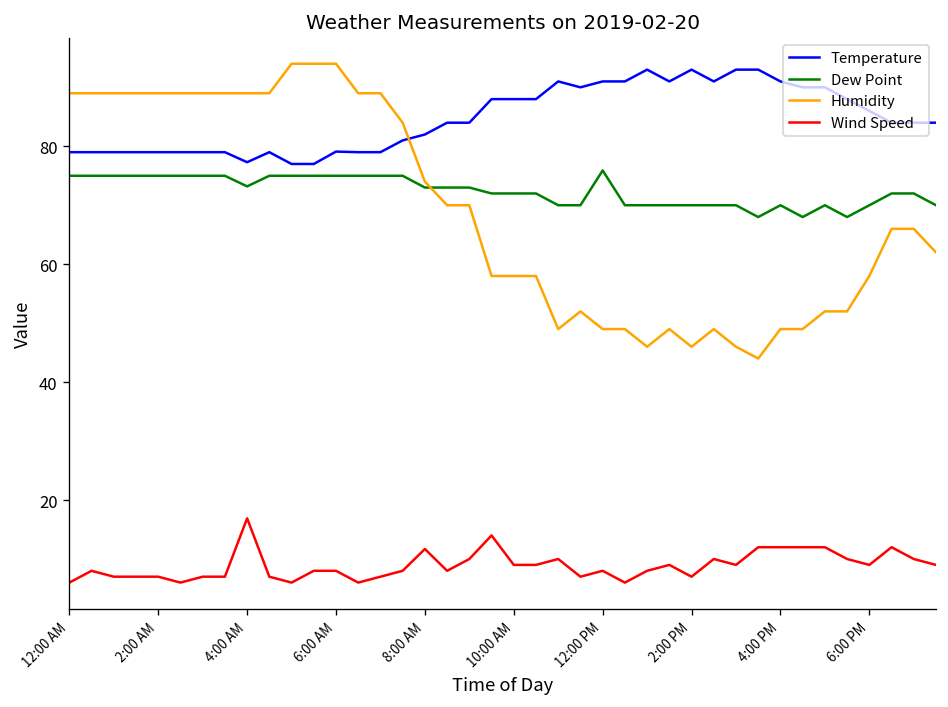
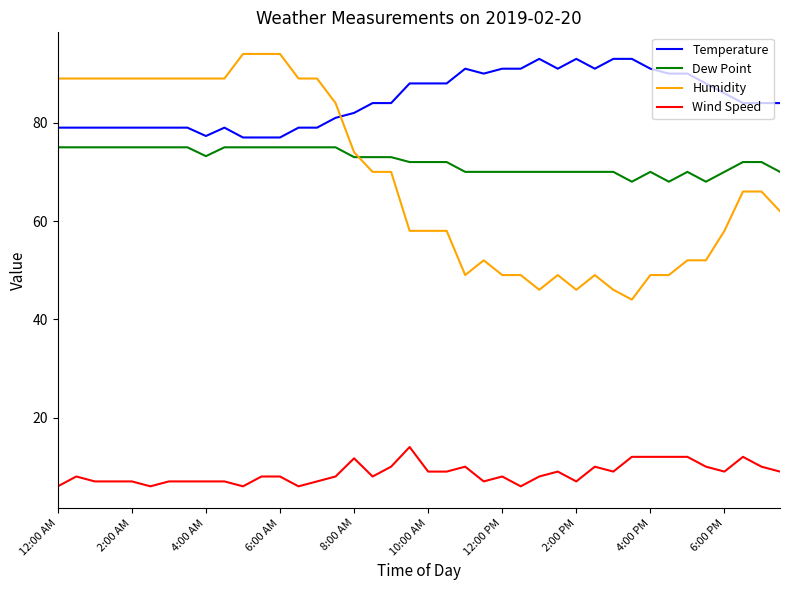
  {
    "Temperature": {
      "12:00 AM": 79,
      "2:00 AM": 79,
      "4:00 AM": 77,
-     "6:00 AM": 79,
+     "6:00 AM": 77,
      "8:00 AM": 82,
      "10:00 AM": 88,
      "12:00 PM": 91,
      "2:00 PM": 93,
      "4:00 PM": 91
    },
    "Dew Point": {
      "12:00 AM": 75,
      "2:00 AM": 75,
      "4:00 AM": 73,
      "6:00 AM": 75,
      "8:00 AM": 73,
      "10:00 AM": 72,
-     "12:00 PM": 76,
+     "12:00 PM": 70,
      "2:00 PM": 70,
      "4:00 PM": 70,
      "6:00 PM": 70
    },
    "Humidity": {
      "12:00 AM": 89,
      "2:00 AM": 89,
      "4:00 AM": 89,
      "6:00 AM": 94,
      "8:00 AM": 74,
      "10:00 AM": 58,
      "12:00 PM": 49,
      "2:00 PM": 46,
      "4:00 PM": 49,
      "6:00 PM": 58
    },
    "Wind Speed": {
      "12:00 AM": 6,
      "2:00 AM": 7,
-     "4:00 AM": 17,
+     "4:00 AM": 7,
      "6:00 AM": 8,
      "8:00 AM": 12,
      "10:00 AM": 9,
      "12:00 PM": 8,
      "2:00 PM": 7,
      "4:00 PM": 12,
      "6:00 PM": 9
    }
  }
